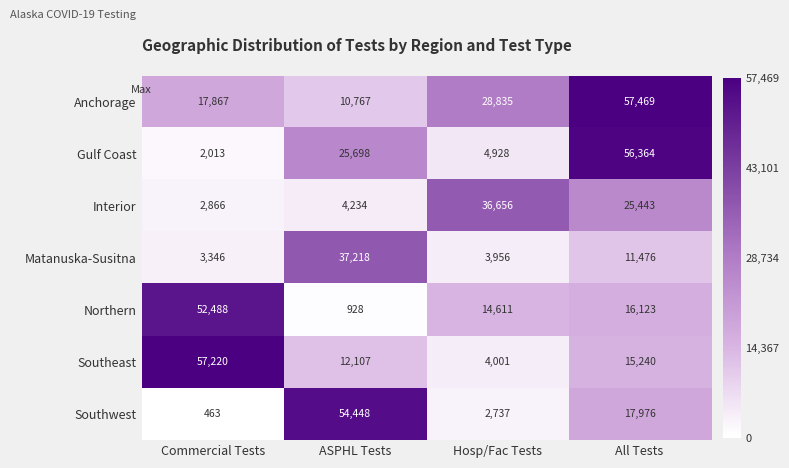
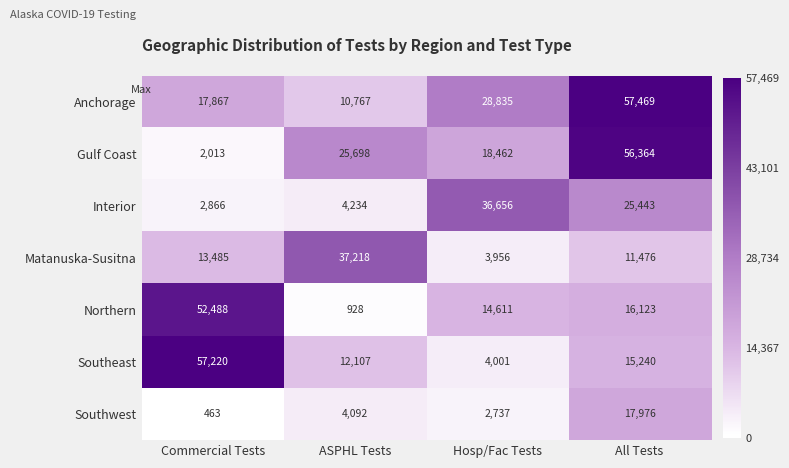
  {
    "Anchorage": {
      "ASPHL Tests": "10,767",
      "Hosp/Fac Tests": "28,835",
      "All Tests": "57,469"
    },
    "Gulf Coast": {
      "Commercial Tests": "2,013",
      "ASPHL Tests": "25,698",
-     "Hosp/Fac Tests": "4,928",
+     "Hosp/Fac Tests": "18,462",
      "All Tests": "56,364"
    },
    "Interior": {
      "Commercial Tests": "2,866",
      "ASPHL Tests": "4,234",
      "Hosp/Fac Tests": "36,656",
      "All Tests": "25,443"
    },
    "Matanuska-Susitna": {
-     "Commercial Tests": "3,346",
+     "Commercial Tests": "13,485",
      "ASPHL Tests": "37,218",
      "Hosp/Fac Tests": "3,956",
      "All Tests": "11,476"
    },
    "Northern": {
      "Commercial Tests": "52,488",
      "ASPHL Tests": "928",
      "Hosp/Fac Tests": "14,611",
      "All Tests": "16,123"
    },
    "Southeast": {
      "Commercial Tests": "57,220",
      "ASPHL Tests": "12,107",
      "Hosp/Fac Tests": "4,001",
      "All Tests": "15,240"
    },
    "Southwest": {
      "Commercial Tests": "463",
-     "ASPHL Tests": "54,448",
+     "ASPHL Tests": "4,092",
      "Hosp/Fac Tests": "2,737",
      "All Tests": "17,976"
    }
  }
